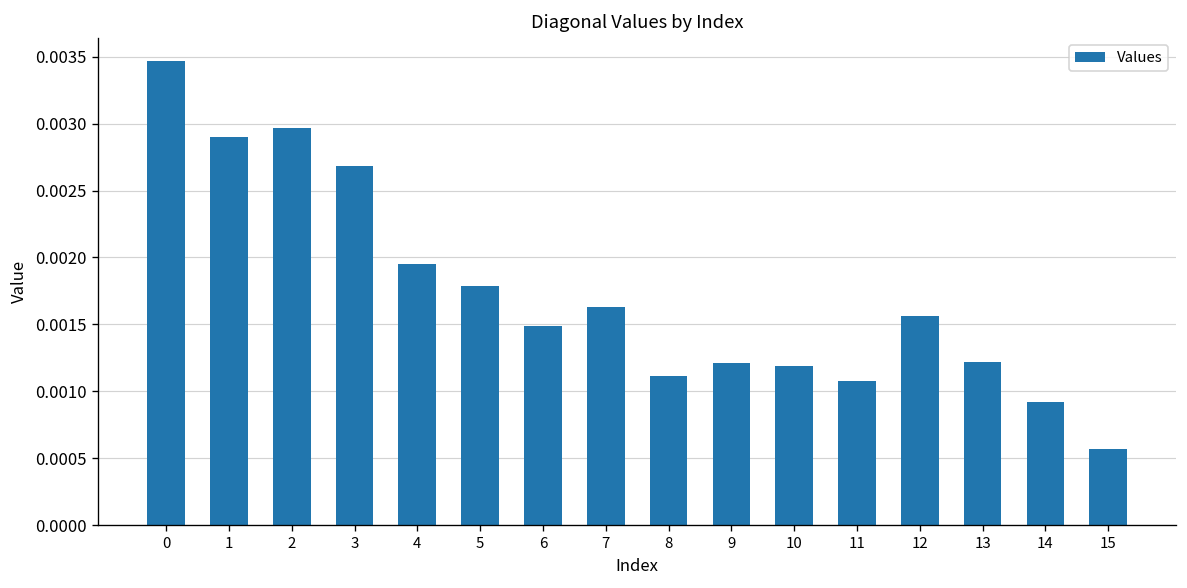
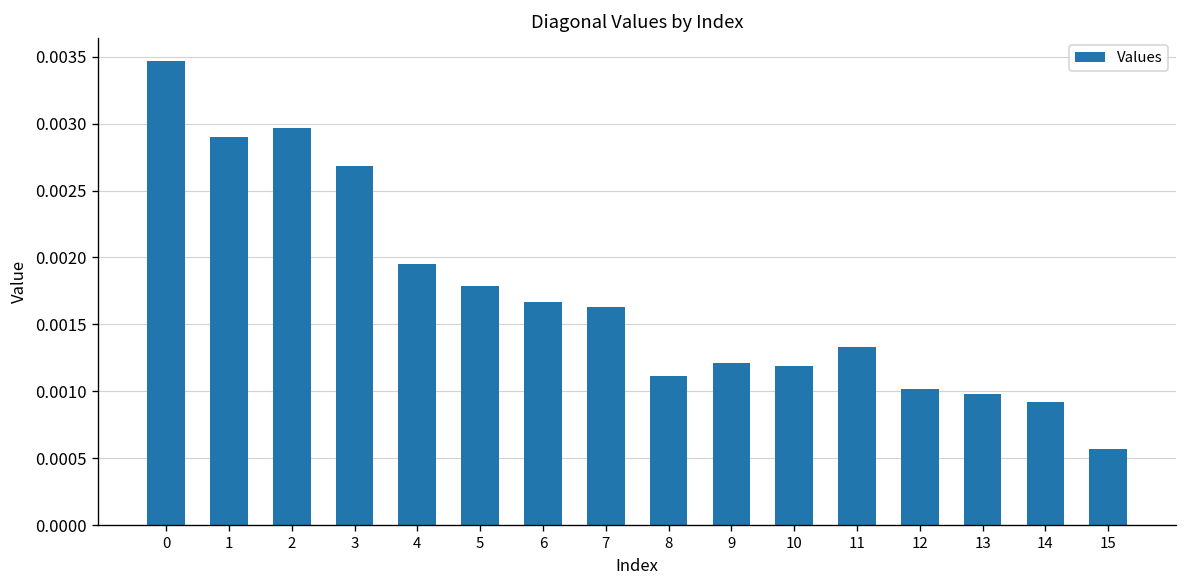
  {
    "0": 0.00347,
    "1": 0.00290,
    "2": 0.00297,
    "3": 0.00268,
    "4": 0.00195,
    "5": 0.00179,
-   "6": 0.00149,
+   "6": 0.00167,
    "7": 0.00163,
    "8": 0.00111,
    "9": 0.00121,
    "10": 0.00119,
-   "11": 0.00108,
-   "12": 0.00156,
-   "13": 0.00122,
+   "11": 0.00133,
+   "12": 0.00101,
+   "13": 0.00098,
    "14": 0.00092,
    "15": 0.00057
  }
